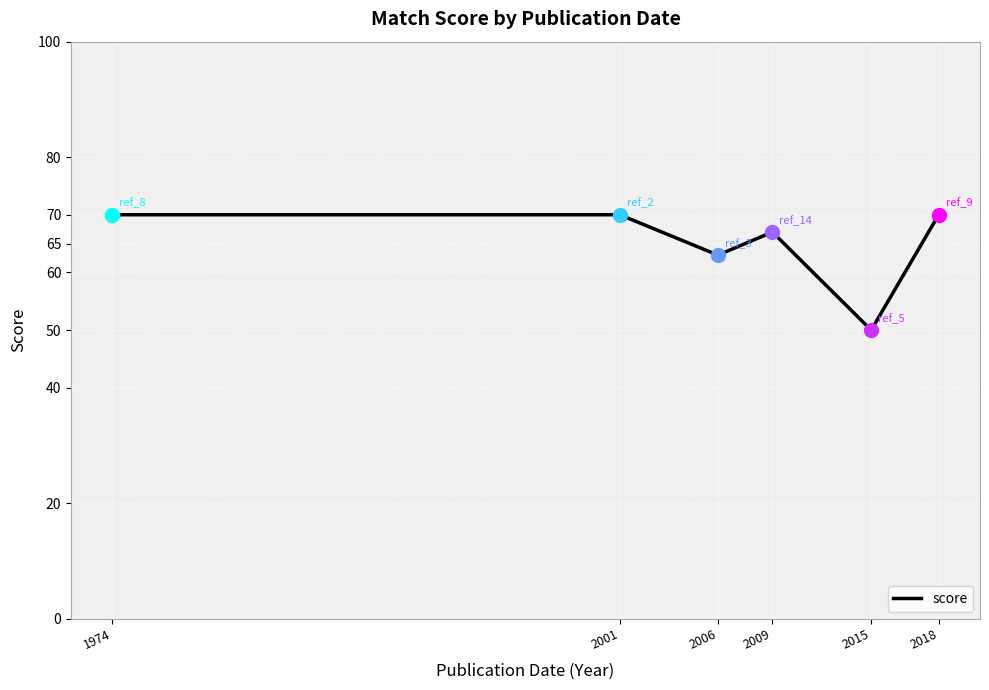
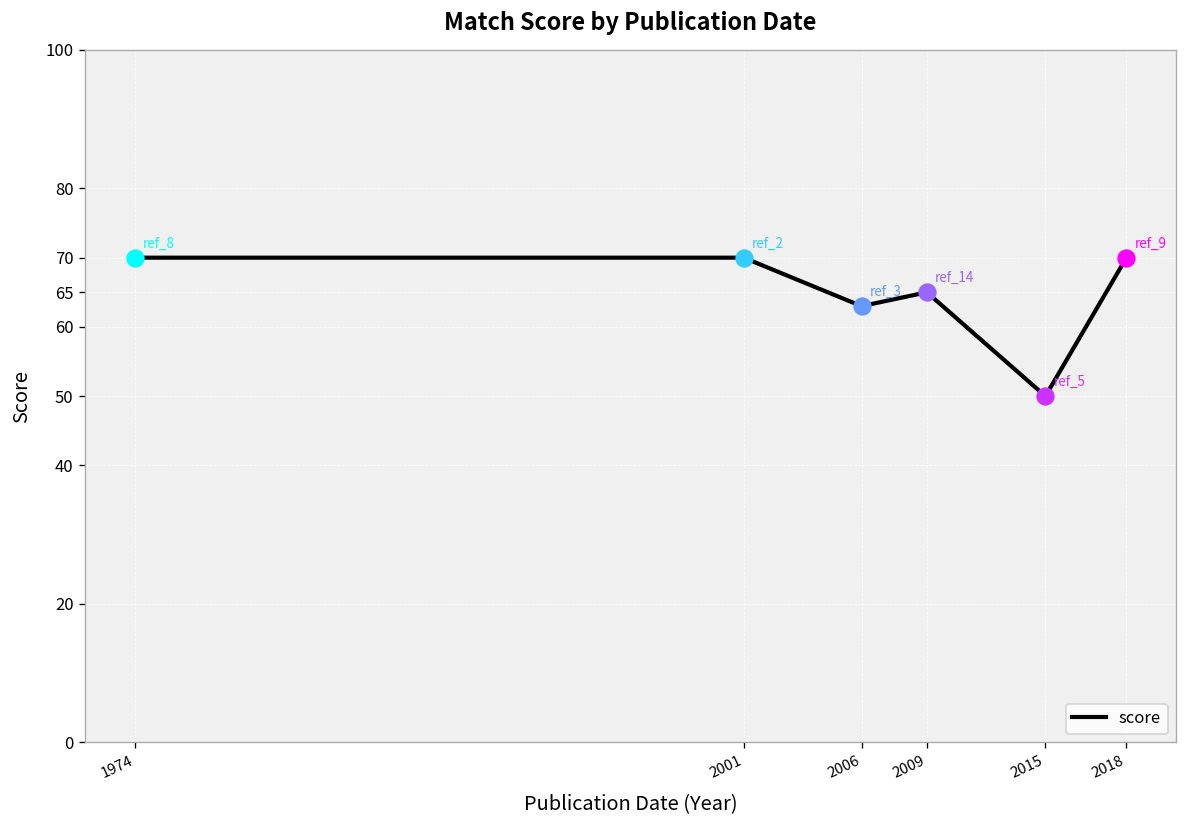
  {
    "score": {
-     "2009": 67
+     "2009": 65
    }
  }
